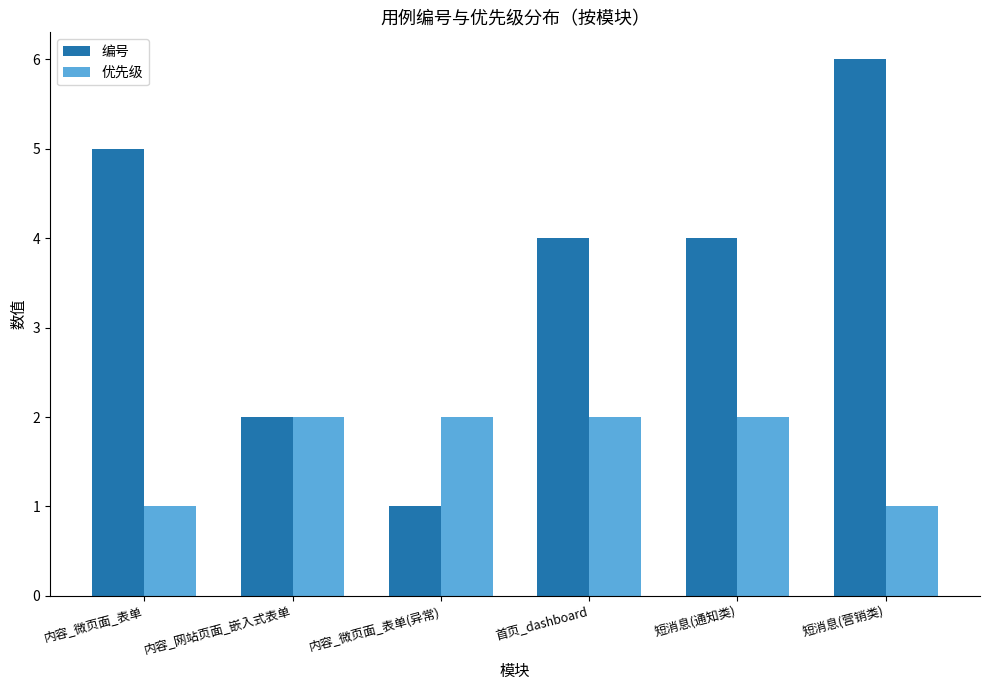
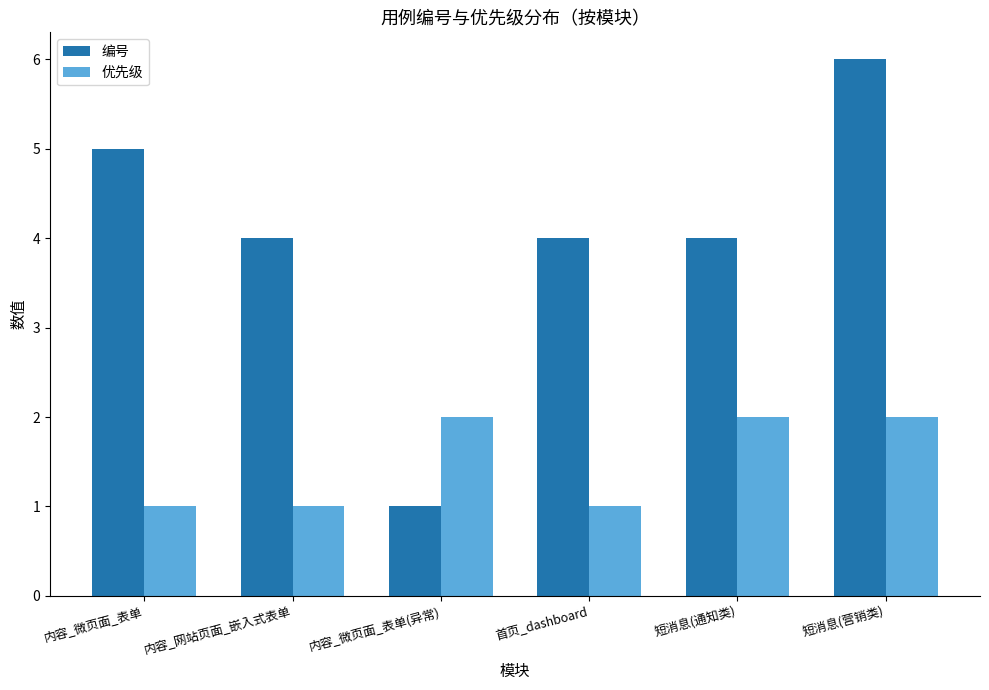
  {
    "编号": {
      "内容_微页面_表单": 5,
-     "内容_网站页面_嵌入式表单": 2,
+     "内容_网站页面_嵌入式表单": 4,
      "内容_微页面_表单(异常)": 1,
      "首页_dashboard": 4,
      "短消息(通知类)": 4,
      "短消息(营销类)": 6
    },
    "优先级": {
      "内容_微页面_表单": 1,
-     "内容_网站页面_嵌入式表单": 2,
+     "内容_网站页面_嵌入式表单": 1,
      "内容_微页面_表单(异常)": 2,
-     "首页_dashboard": 2,
+     "首页_dashboard": 1,
      "短消息(通知类)": 2,
-     "短消息(营销类)": 1
+     "短消息(营销类)": 2
    }
  }
